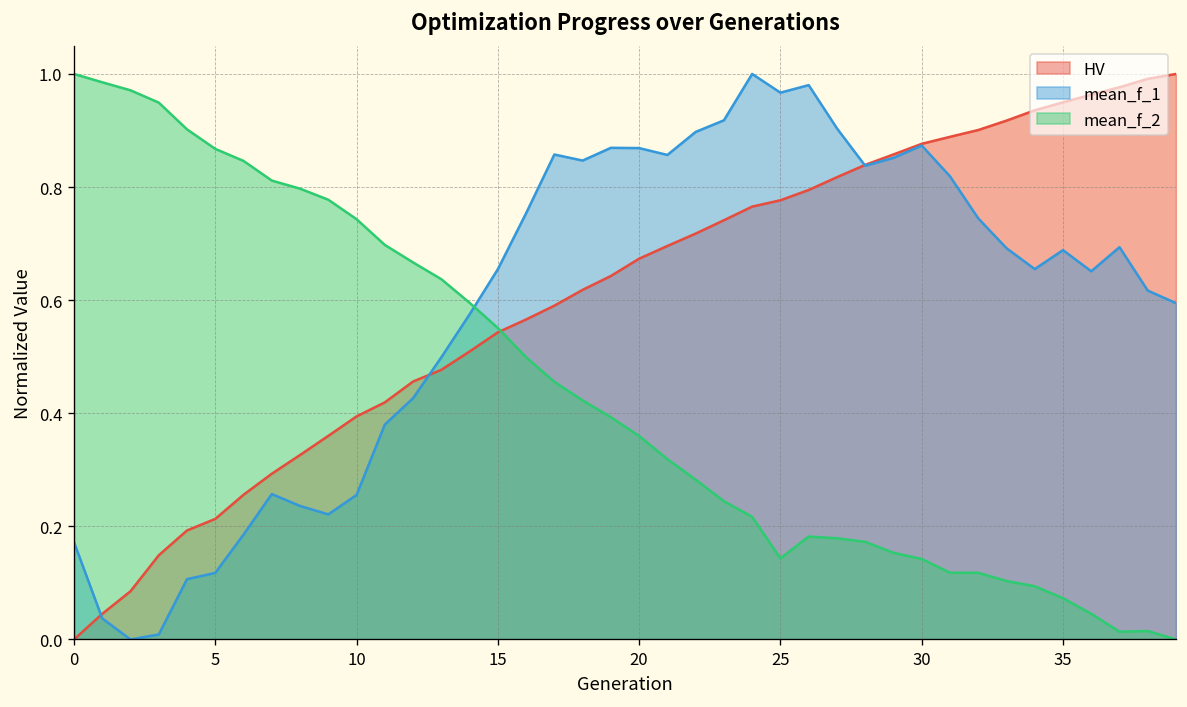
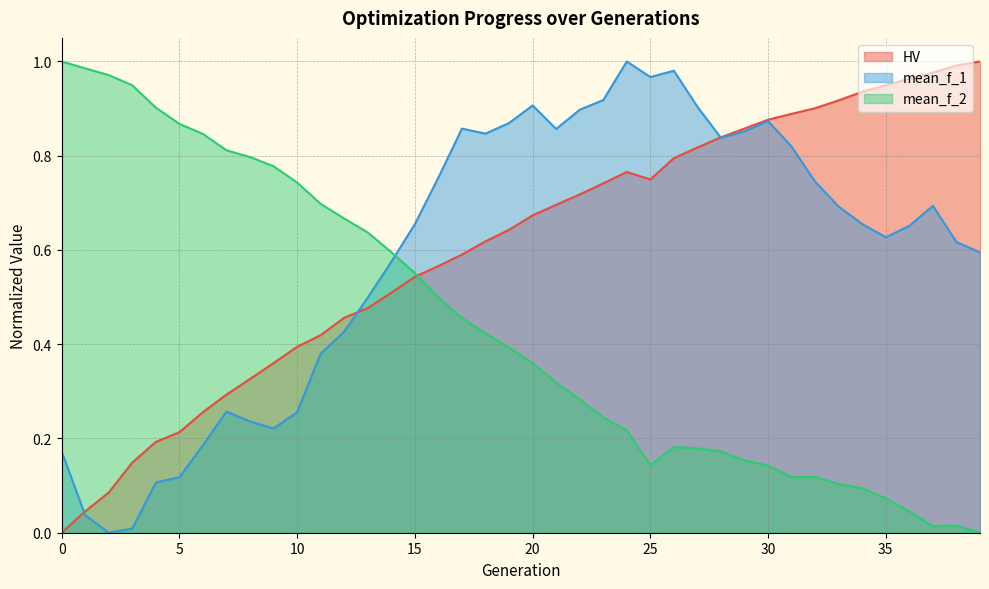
  {
    "HV": {
      "0": 0.00,
      "5": 0.21,
      "10": 0.39,
      "15": 0.54,
      "20": 0.67,
-     "25": 0.78
+     "25": 0.75
    },
    "mean_f_1": {
      "0": 0.17,
      "5": 0.12,
      "10": 0.26,
      "15": 0.65,
-     "20": 0.87,
+     "20": 0.91,
      "25": 0.97,
-     "35": 0.69
+     "35": 0.63
    },
    "mean_f_2": {
      "0": 1.00,
      "5": 0.87,
      "10": 0.74,
      "15": 0.55,
      "20": 0.36,
      "25": 0.14,
      "30": 0.14,
      "35": 0.07
    }
  }
